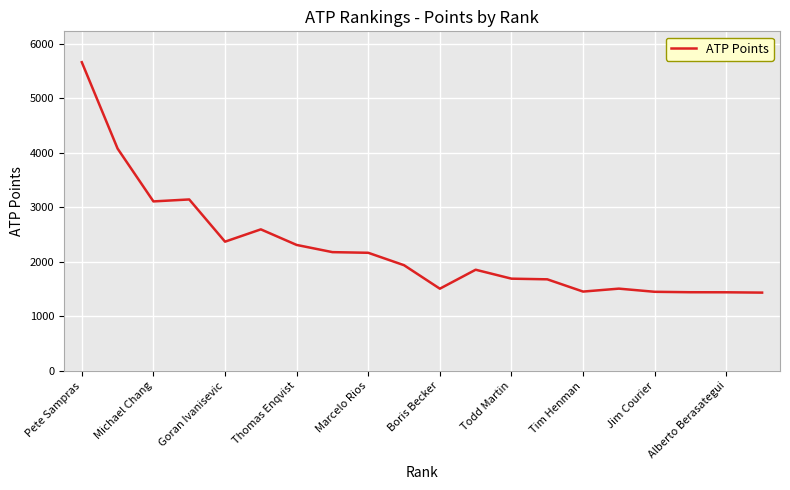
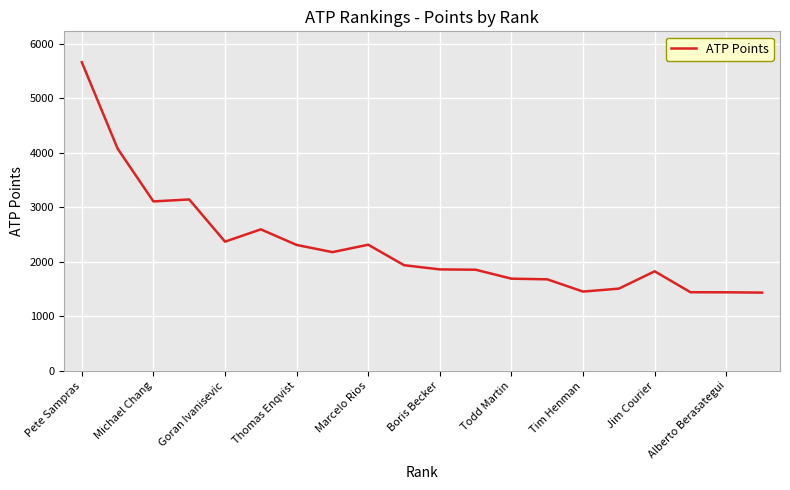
  {
    "Pete Sampras": 5700,
    "Michael Chang": 3100,
    "Goran Ivanisevic": 2400,
    "Thomas Enqvist": 2300,
-   "Marcelo Rios": 2200,
-   "Boris Becker": 1500,
+   "Marcelo Rios": 2300,
+   "Boris Becker": 1900,
    "Todd Martin": 1700,
    "Tim Henman": 1500,
-   "Jim Courier": 1500,
+   "Jim Courier": 1800,
    "Alberto Berasategui": 1400
  }
